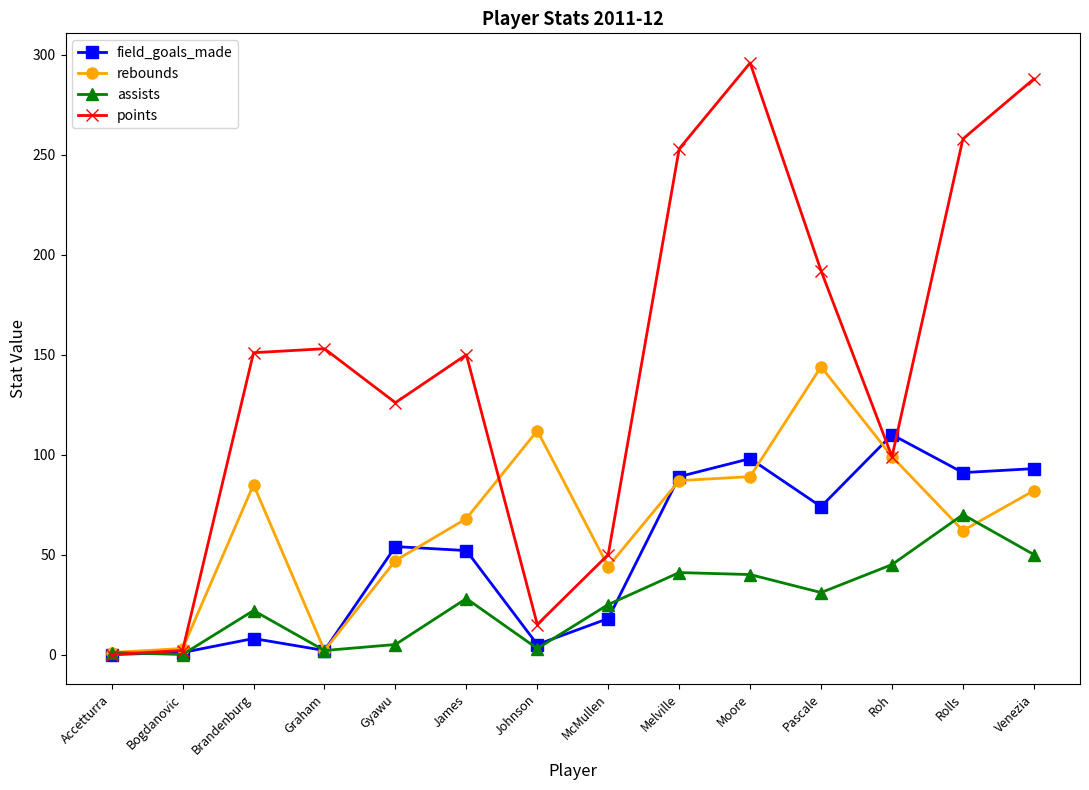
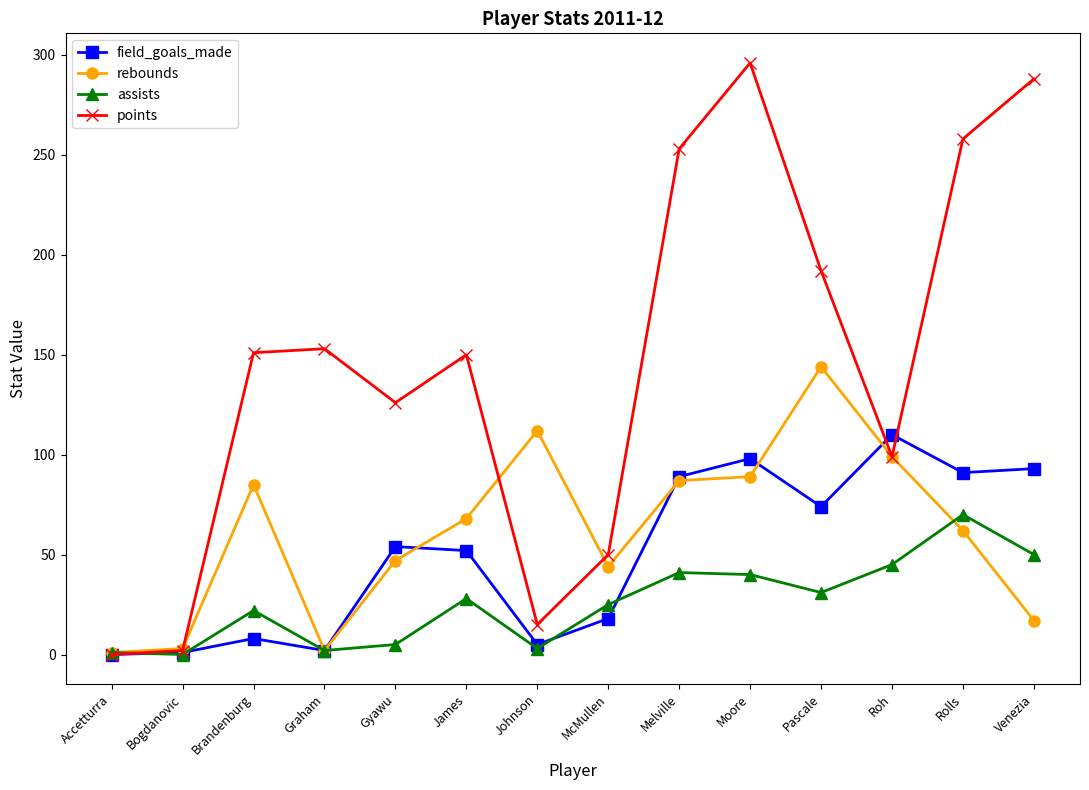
  {
    "field_goals_made": {
      "Brandenburg": 8,
      "Gyawu": 54,
      "James": 52,
      "Johnson": 5,
      "McMullen": 18,
      "Melville": 89,
      "Moore": 98,
      "Pascale": 74,
      "Roh": 110,
      "Rolls": 91,
      "Venezia": 93
    },
    "rebounds": {
      "Brandenburg": 85,
      "Gyawu": 47,
      "James": 68,
      "Johnson": 112,
      "McMullen": 44,
      "Melville": 87,
      "Moore": 89,
      "Pascale": 144,
      "Rolls": 62,
-     "Venezia": 82
+     "Venezia": 17
    },
    "assists": {
      "Brandenburg": 22,
      "Gyawu": 5,
      "James": 28,
      "Johnson": 3,
      "McMullen": 25,
      "Melville": 41,
      "Moore": 40,
      "Pascale": 31,
      "Roh": 45,
      "Rolls": 70,
      "Venezia": 50
    },
    "points": {
      "Brandenburg": 151,
      "Graham": 153,
      "Gyawu": 126,
      "James": 150,
      "Johnson": 15,
      "McMullen": 50,
      "Melville": 253,
      "Moore": 296,
      "Pascale": 192,
      "Rolls": 258,
      "Venezia": 288
    }
  }
